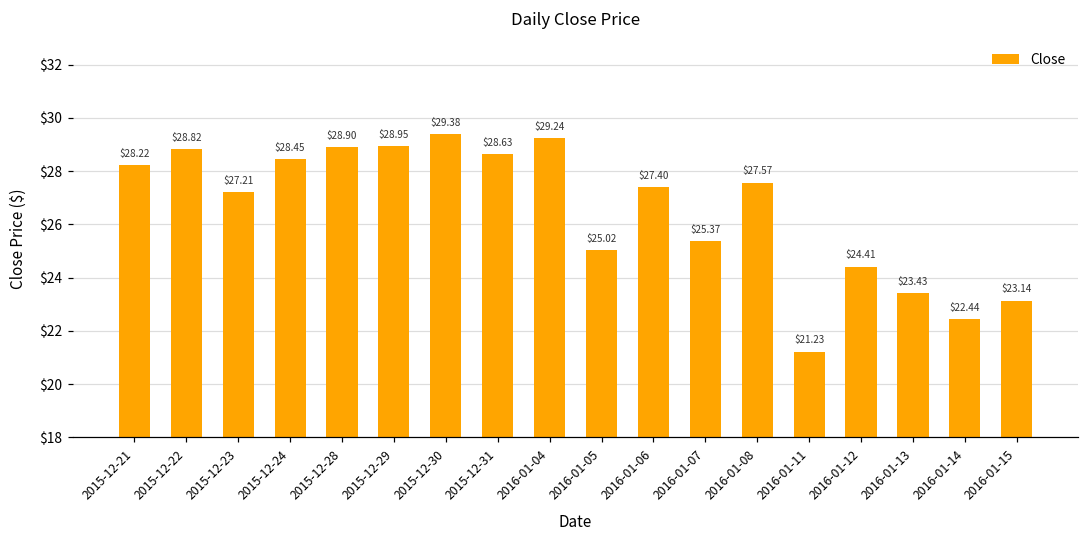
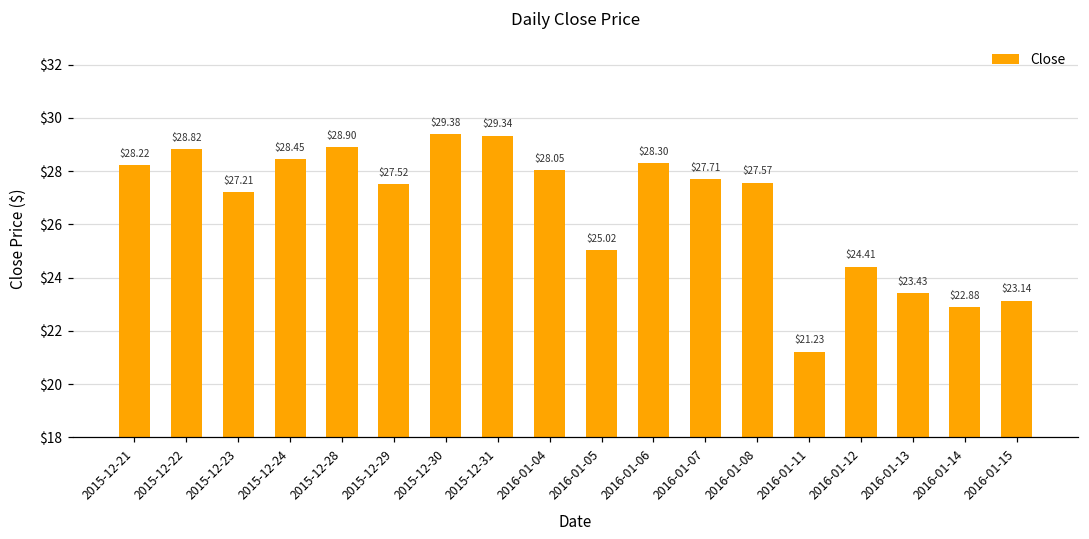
  {
    "2015-12-21": "$28.22",
    "2015-12-22": "$28.82",
    "2015-12-23": "$27.21",
    "2015-12-24": "$28.45",
    "2015-12-28": "$28.90",
-   "2015-12-29": "$28.95",
+   "2015-12-29": "$27.52",
    "2015-12-30": "$29.38",
-   "2015-12-31": "$28.63",
-   "2016-01-04": "$29.24",
+   "2015-12-31": "$29.34",
+   "2016-01-04": "$28.05",
    "2016-01-05": "$25.02",
-   "2016-01-06": "$27.40",
-   "2016-01-07": "$25.37",
+   "2016-01-06": "$28.30",
+   "2016-01-07": "$27.71",
    "2016-01-08": "$27.57",
    "2016-01-11": "$21.23",
    "2016-01-12": "$24.41",
    "2016-01-13": "$23.43",
-   "2016-01-14": "$22.44",
+   "2016-01-14": "$22.88",
    "2016-01-15": "$23.14"
  }
